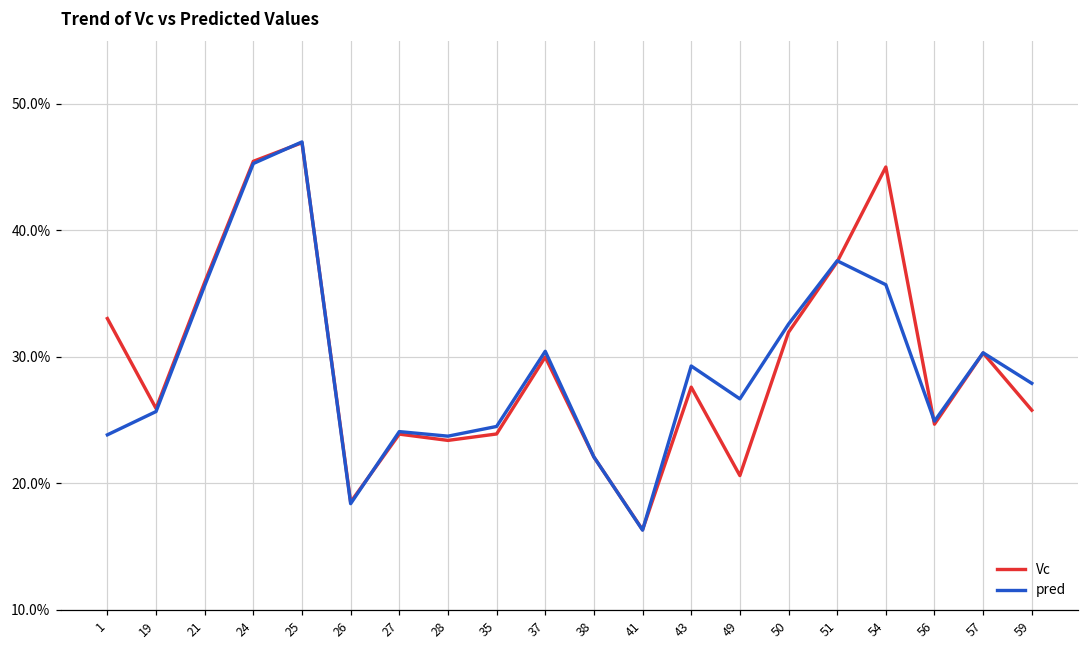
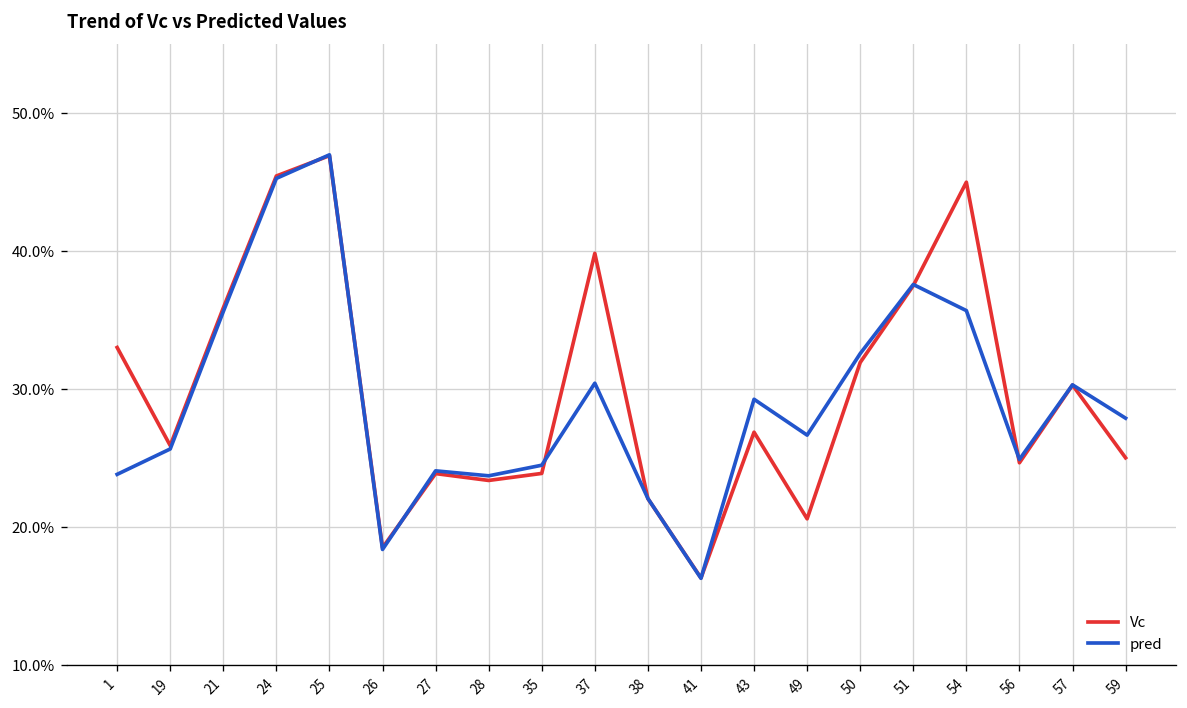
  {
    "Vc": {
      "1": "33.0%",
      "19": "25.9%",
      "21": "35.9%",
      "28": "23.4%",
      "35": "23.9%",
-     "37": "30.0%",
-     "43": "27.6%",
+     "37": "39.8%",
+     "43": "26.9%",
      "49": "20.6%",
      "50": "31.9%",
      "54": "45.0%",
      "56": "24.7%",
-     "59": "25.8%"
+     "59": "25.0%"
    },
    "pred": {
      "1": "23.8%",
      "19": "25.7%",
      "21": "35.6%",
      "28": "23.7%",
      "35": "24.5%",
      "37": "30.4%",
      "43": "29.3%",
      "49": "26.7%",
      "50": "32.6%",
      "54": "35.7%",
      "56": "24.9%",
      "59": "27.9%"
    }
  }
